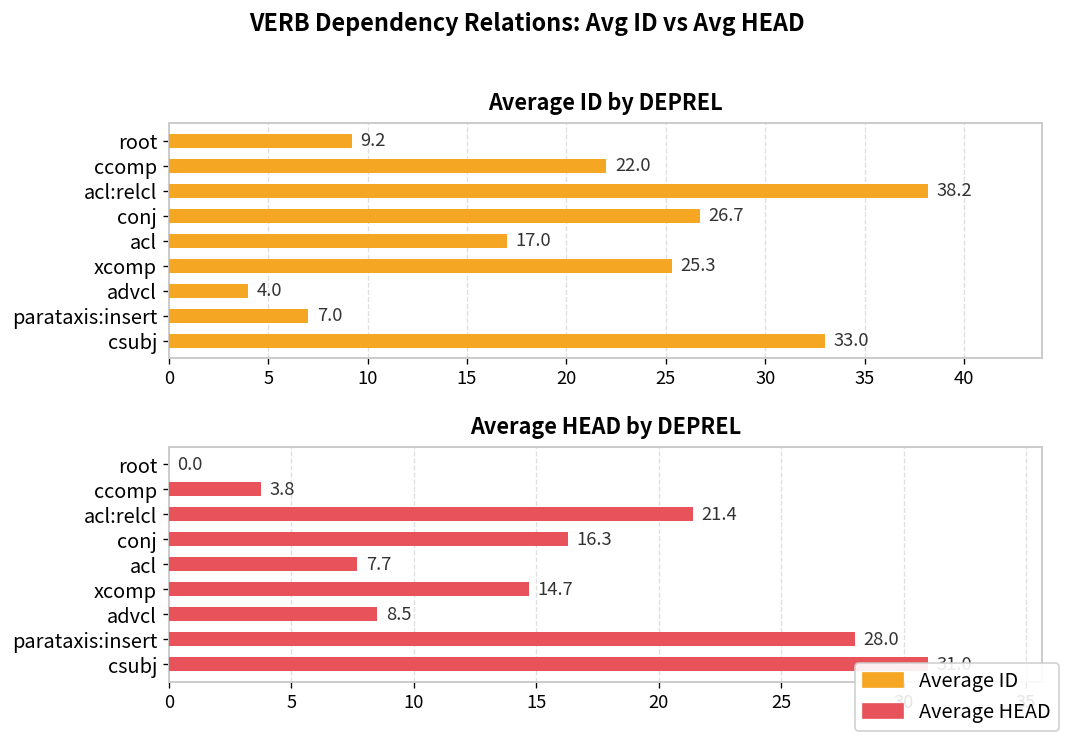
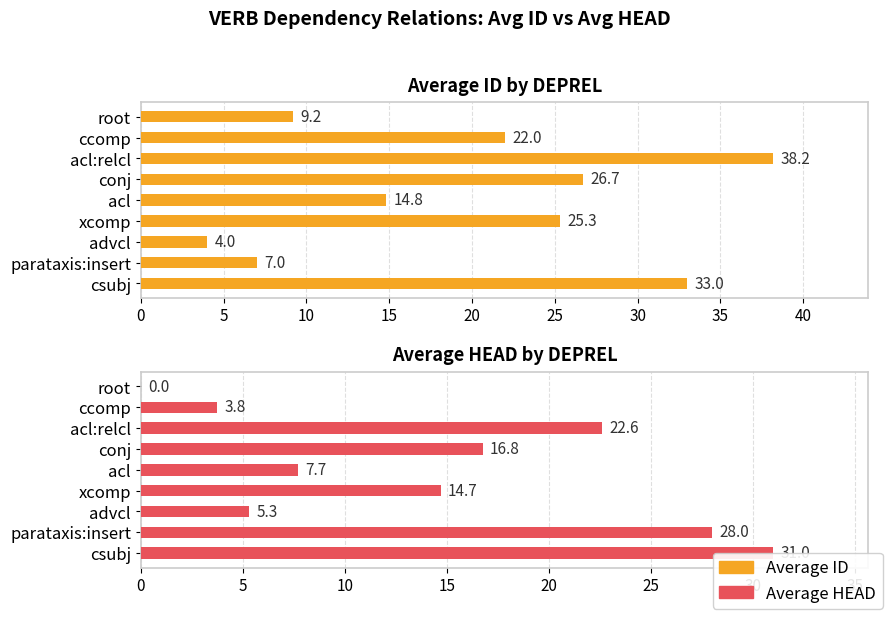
  {
    "Average ID by DEPREL": {
      "root": 9.2,
      "ccomp": 22.0,
      "acl:relcl": 38.2,
      "conj": 26.7,
-     "acl": 17.0,
+     "acl": 14.8,
      "xcomp": 25.3,
      "advcl": 4.0,
      "parataxis:insert": 7.0,
      "csubj": 33.0
    },
    "Average HEAD by DEPREL": {
      "root": 0.0,
      "ccomp": 3.8,
-     "acl:relcl": 21.4,
-     "conj": 16.3,
+     "acl:relcl": 22.6,
+     "conj": 16.8,
      "acl": 7.7,
      "xcomp": 14.7,
-     "advcl": 8.5,
+     "advcl": 5.3,
      "parataxis:insert": 28.0
    }
  }
